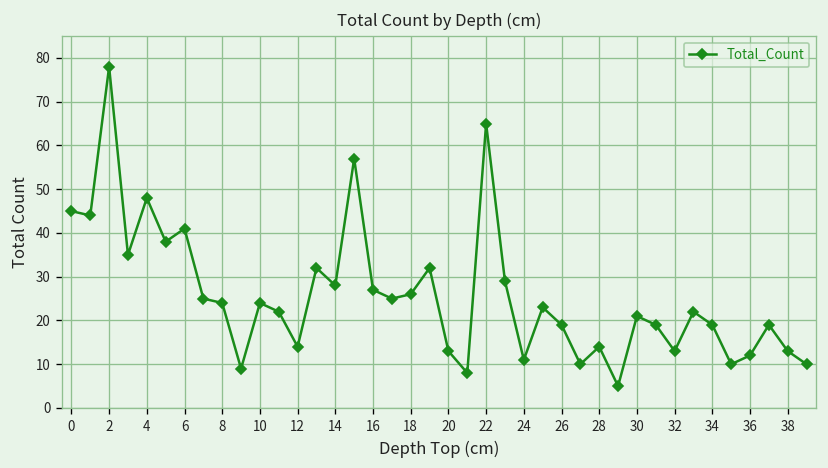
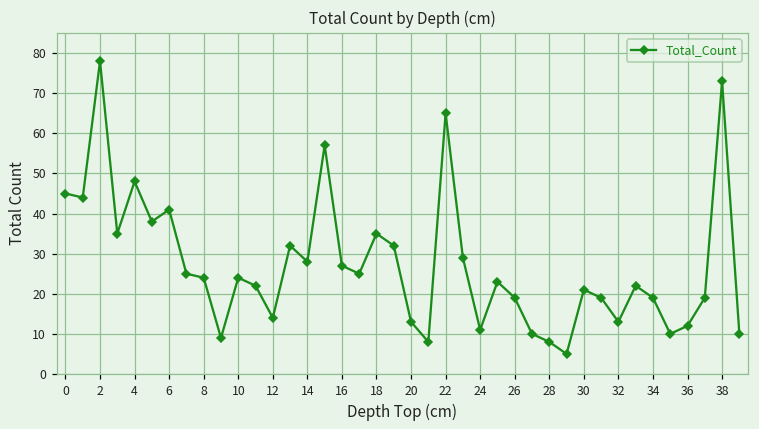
  {
    "0": 45,
    "2": 78,
    "4": 48,
    "6": 41,
    "8": 24,
    "10": 24,
    "12": 14,
    "14": 28,
    "16": 27,
-   "18": 26,
+   "18": 35,
    "20": 13,
    "22": 65,
    "24": 11,
    "26": 19,
-   "28": 14,
+   "28": 8,
    "30": 21,
    "32": 13,
    "34": 19,
    "36": 12,
-   "38": 13
+   "38": 73
  }
